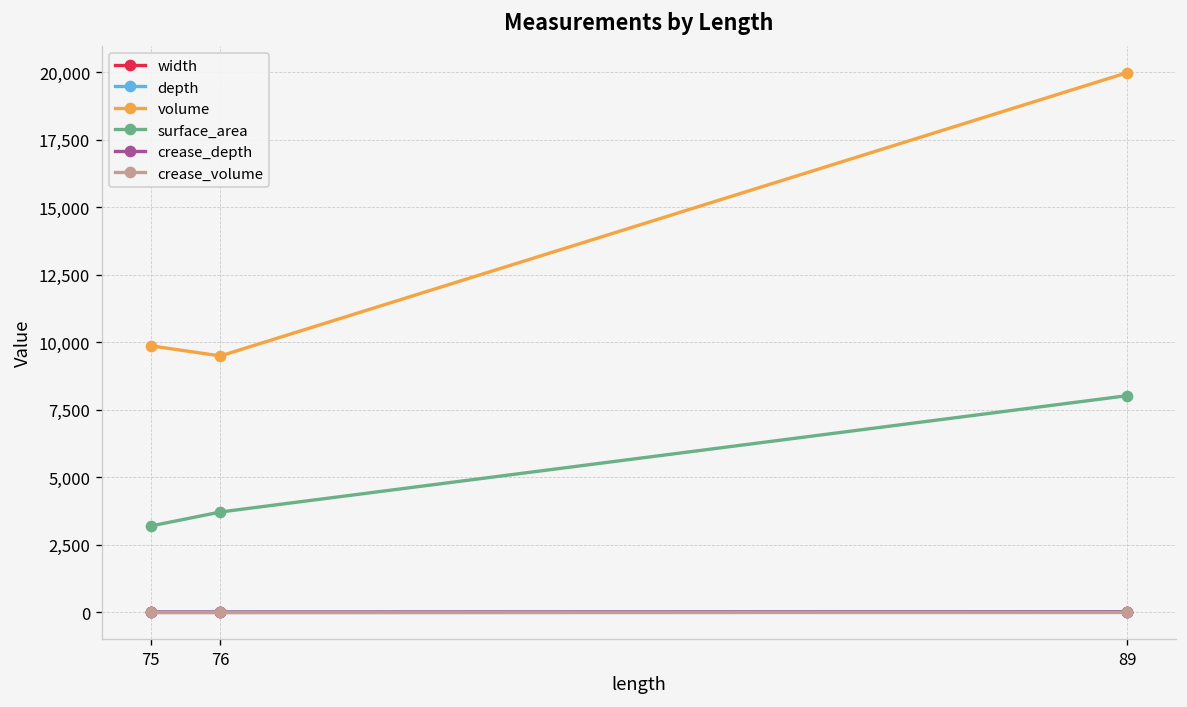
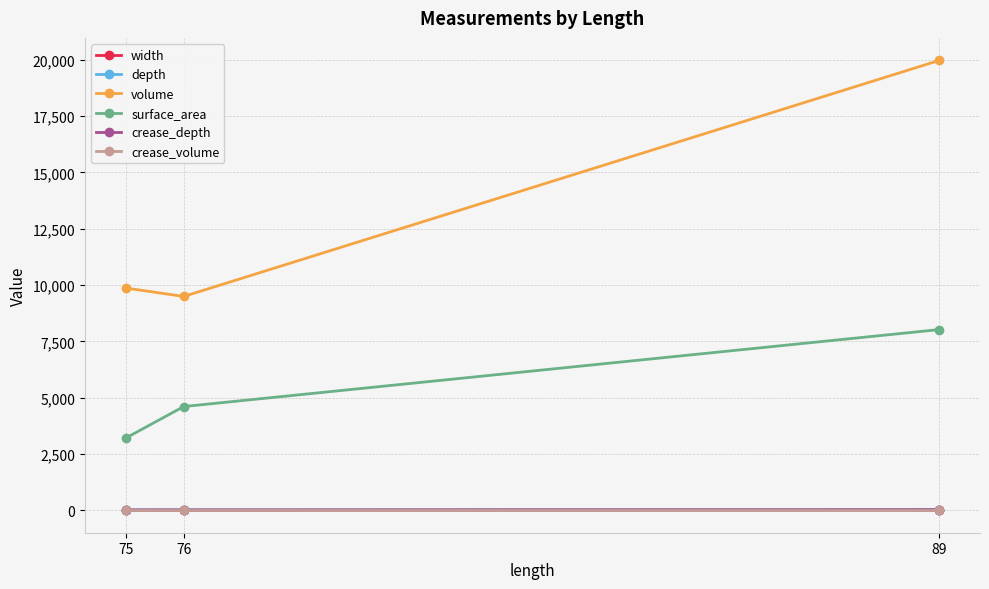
  {
    "crease_volume": {
      "75": "0",
      "76": "0",
      "89": "0"
    },
    "volume": {
      "75": "9,900",
      "76": "9,500",
      "89": "20,000"
    },
    "surface_area": {
      "75": "3,200",
-     "76": "3,700",
+     "76": "4,600",
      "89": "8,000"
    }
  }
